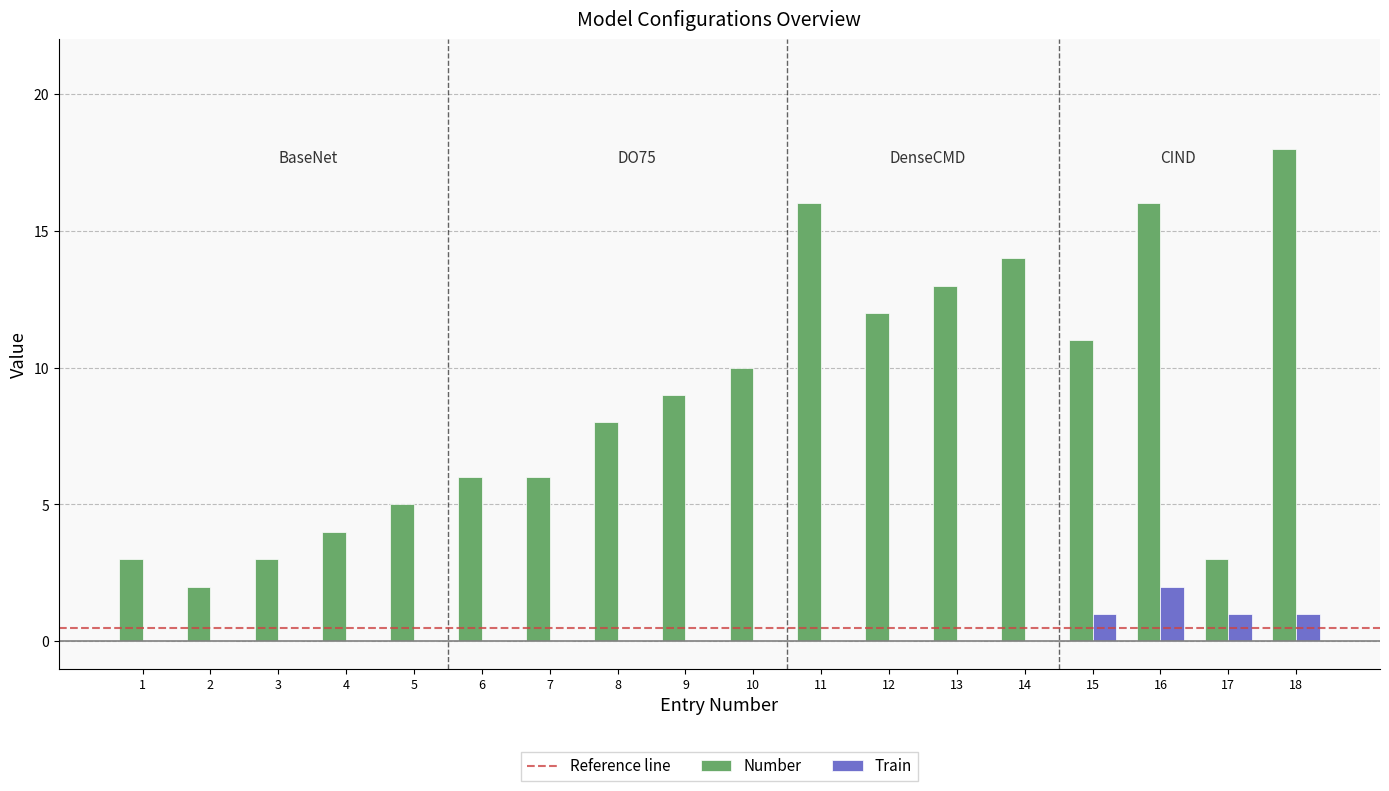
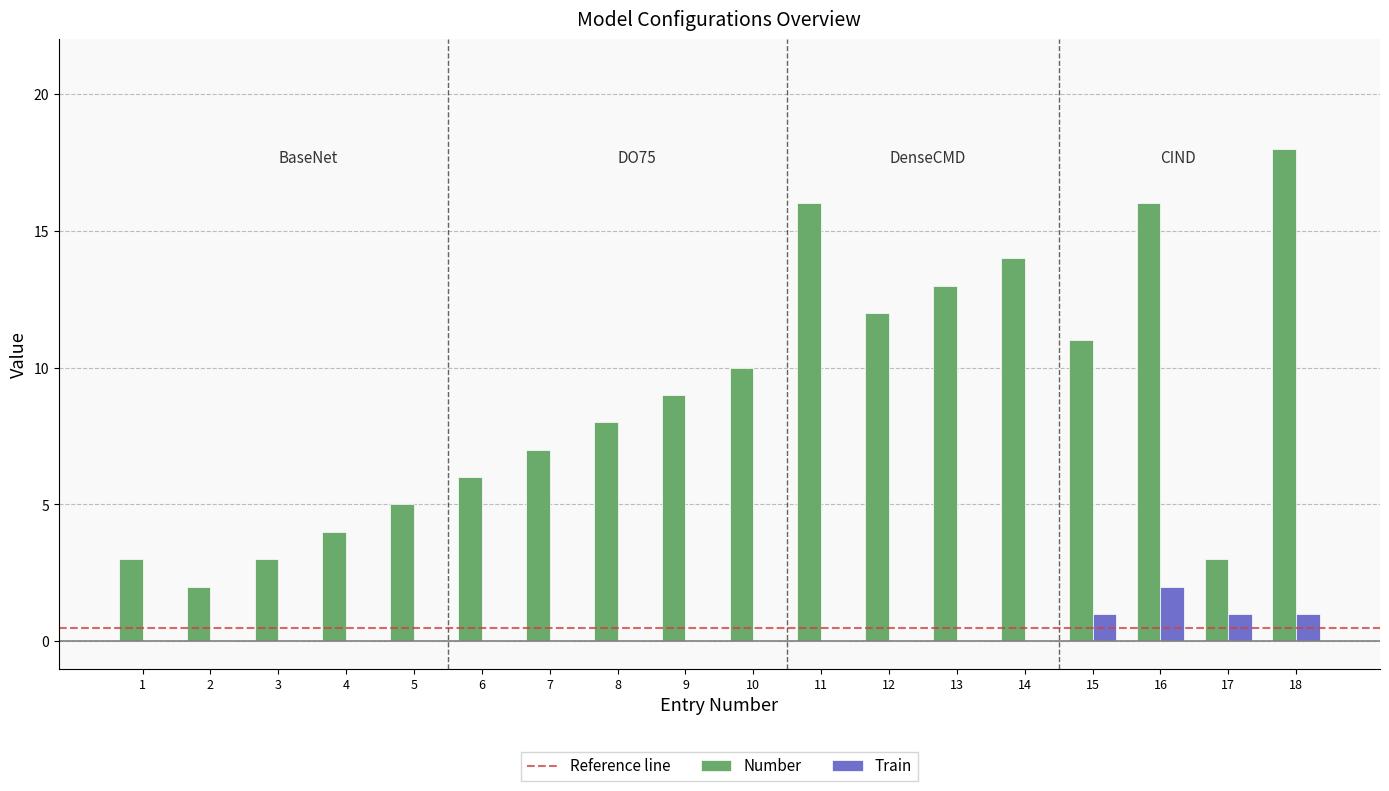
  {
    "Number": {
      "1": 3,
      "2": 2,
      "3": 3,
      "4": 4,
      "5": 5,
      "6": 6,
-     "7": 6,
+     "7": 7,
      "8": 8,
      "9": 9,
      "10": 10,
      "11": 16,
      "12": 12,
      "13": 13,
      "14": 14,
      "15": 11,
      "16": 16,
      "17": 3,
      "18": 18
    },
    "Train": {
      "1": 0,
      "2": 0,
      "3": 0,
      "4": 0,
      "5": 0,
      "6": 0,
      "7": 0,
      "8": 0,
      "9": 0,
      "10": 0,
      "11": 0,
      "12": 0,
      "13": 0,
      "14": 0,
      "15": 1,
      "16": 2,
      "17": 1,
      "18": 1
    }
  }
